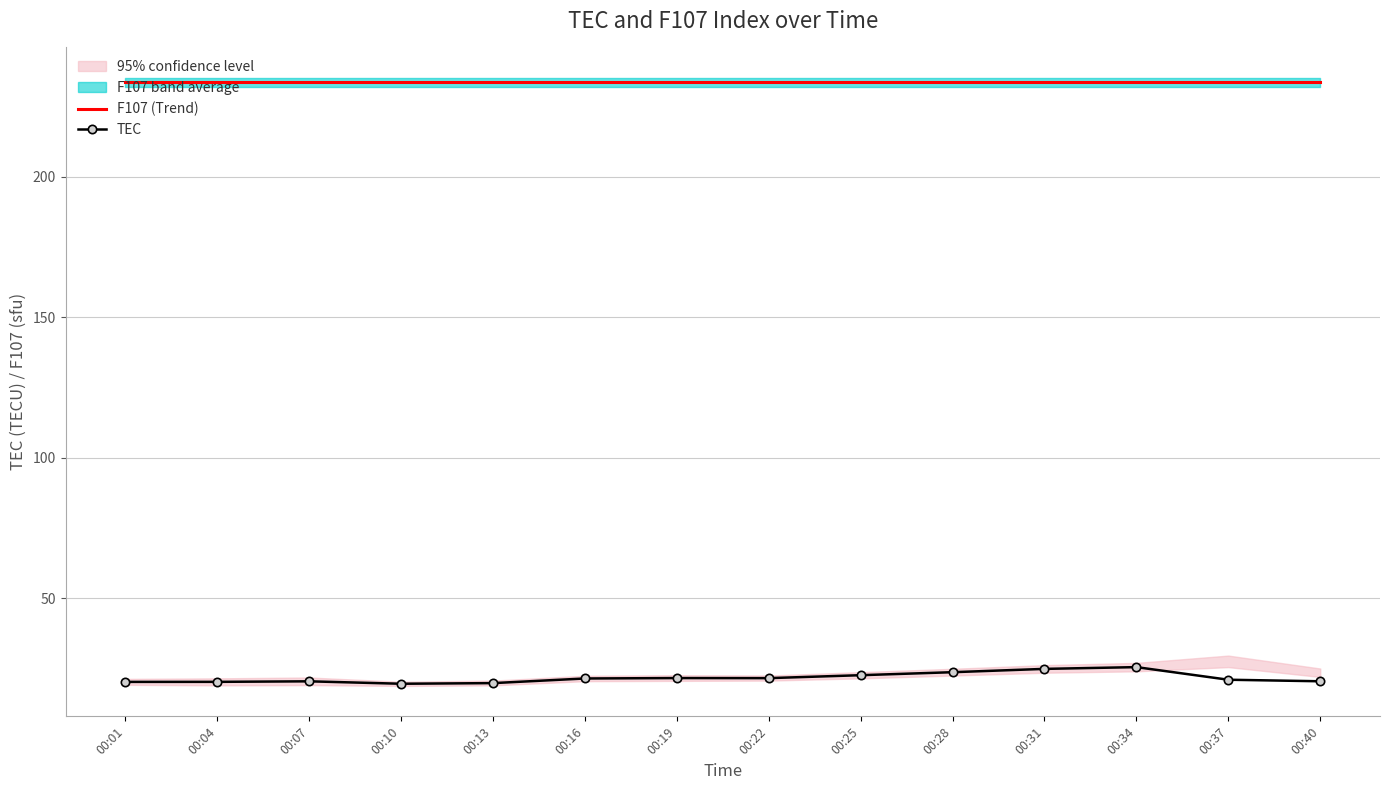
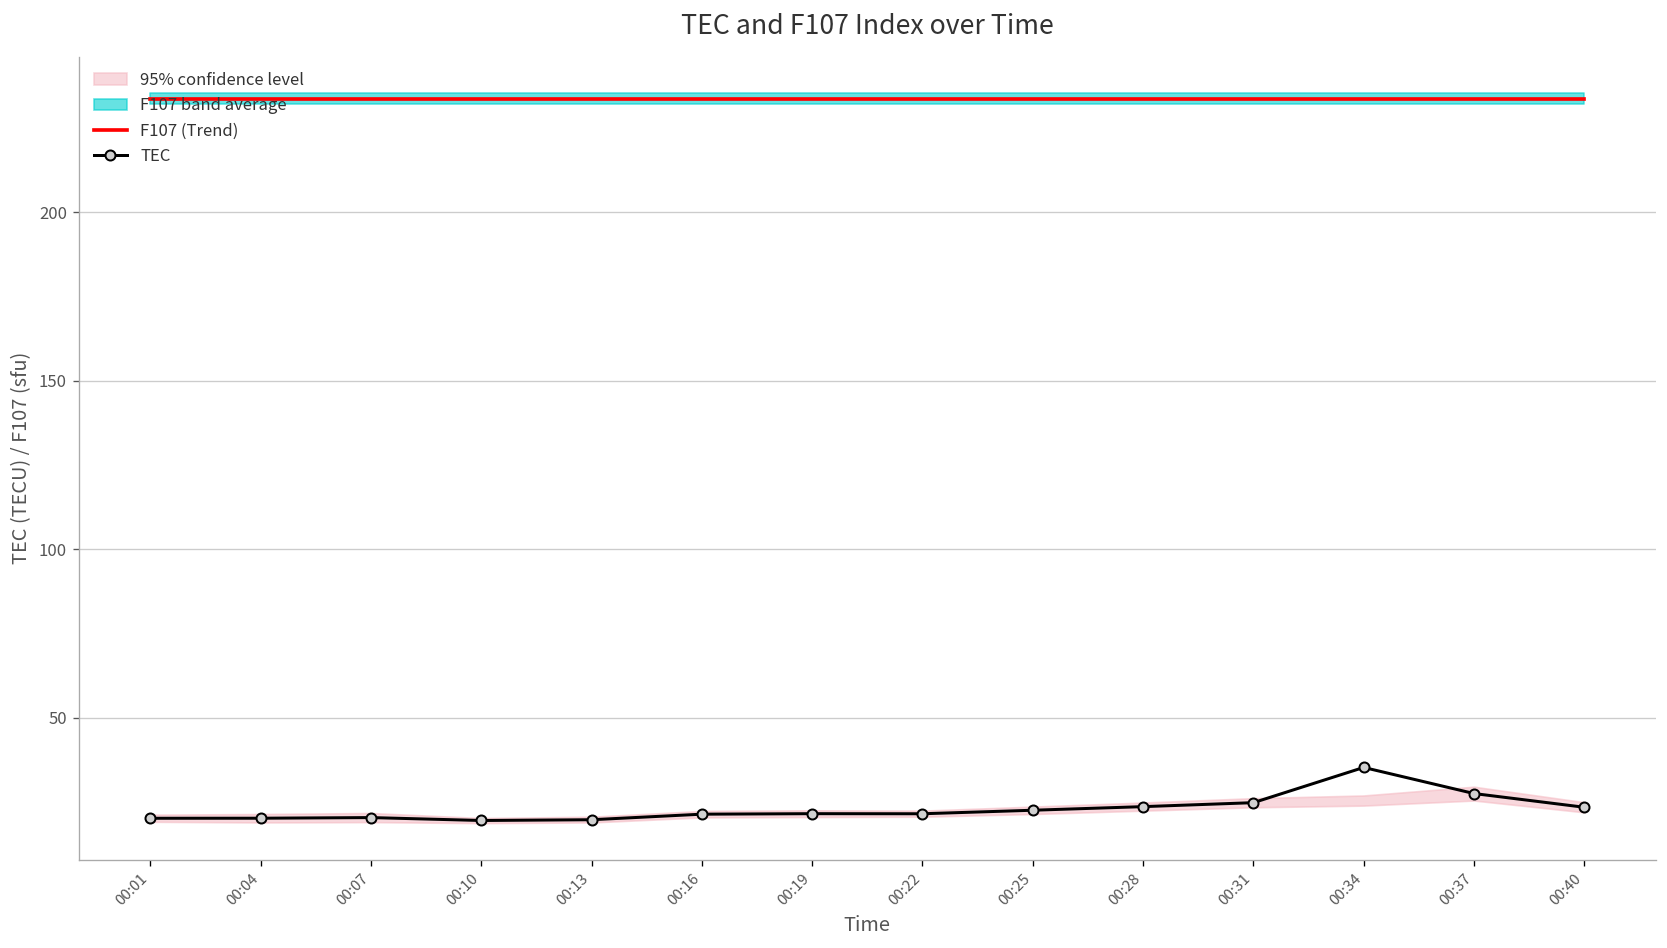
  {
    "F107 (Trend)": {
      "00:01": 234,
      "00:04": 234,
      "00:07": 234,
      "00:10": 234,
      "00:13": 234,
      "00:16": 234,
      "00:19": 234,
      "00:22": 234,
      "00:25": 234,
      "00:28": 234,
      "00:31": 234,
      "00:34": 234,
      "00:37": 234,
      "00:40": 234
    },
    "TEC": {
      "00:01": 20,
      "00:04": 20,
      "00:07": 20,
      "00:16": 21,
      "00:19": 22,
      "00:22": 22,
      "00:25": 23,
      "00:28": 24,
      "00:31": 25,
-     "00:34": 25,
-     "00:37": 21,
-     "00:40": 20
+     "00:34": 35,
+     "00:37": 28,
+     "00:40": 24
    },
    "F107 band average": {
      "00:01": 235,
      "00:04": 235,
      "00:07": 235,
      "00:10": 235,
      "00:13": 235,
      "00:16": 235,
      "00:19": 235,
      "00:22": 235,
      "00:25": 235,
      "00:28": 235,
      "00:31": 235,
      "00:34": 235,
      "00:37": 235,
      "00:40": 235
    }
  }
